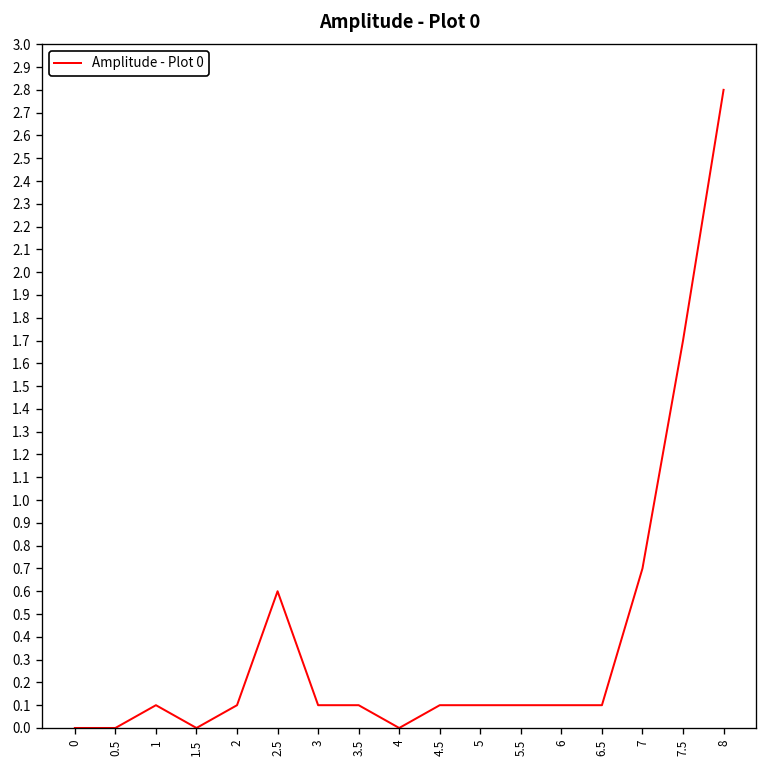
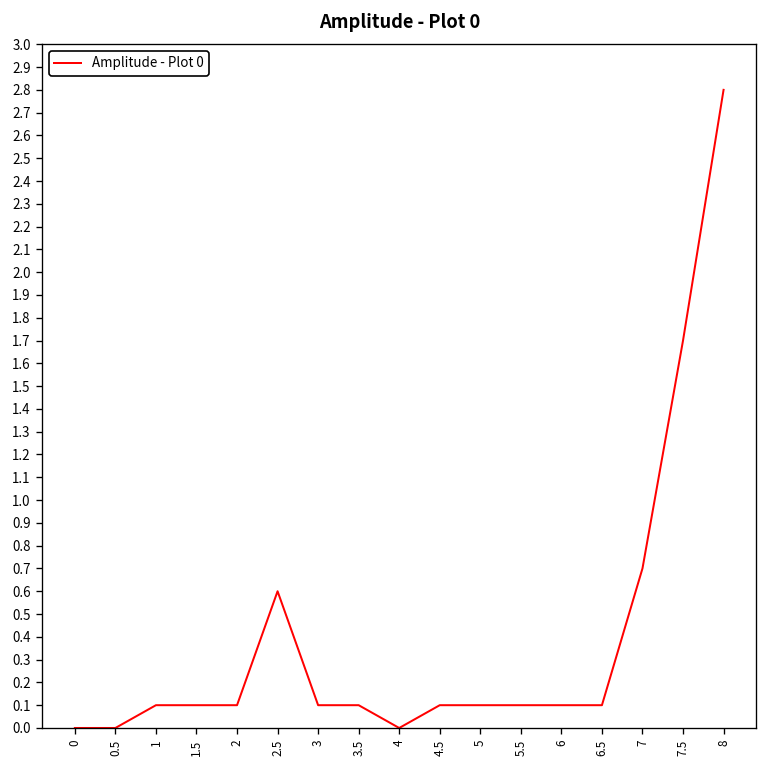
  {
    "0": 0.0,
    "0.5": 0.0,
    "1": 0.1,
-   "1.5": 0.0,
+   "1.5": 0.1,
    "2": 0.1,
    "2.5": 0.6,
    "3": 0.1,
    "3.5": 0.1,
    "4": 0.0,
    "4.5": 0.1,
    "5": 0.1,
    "5.5": 0.1,
    "6": 0.1,
    "6.5": 0.1,
    "7": 0.7,
    "7.5": 1.7,
    "8": 2.8
  }
